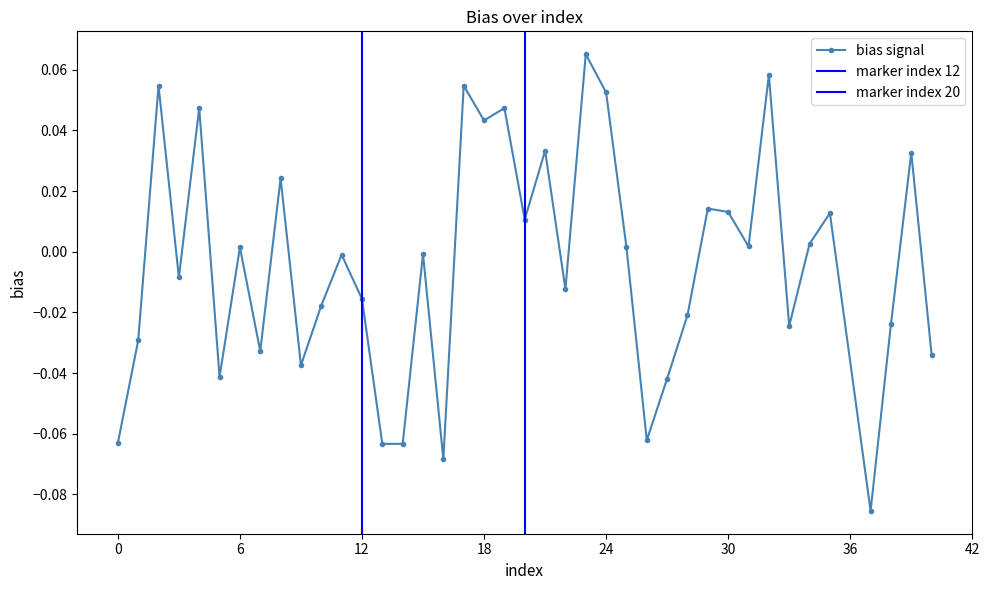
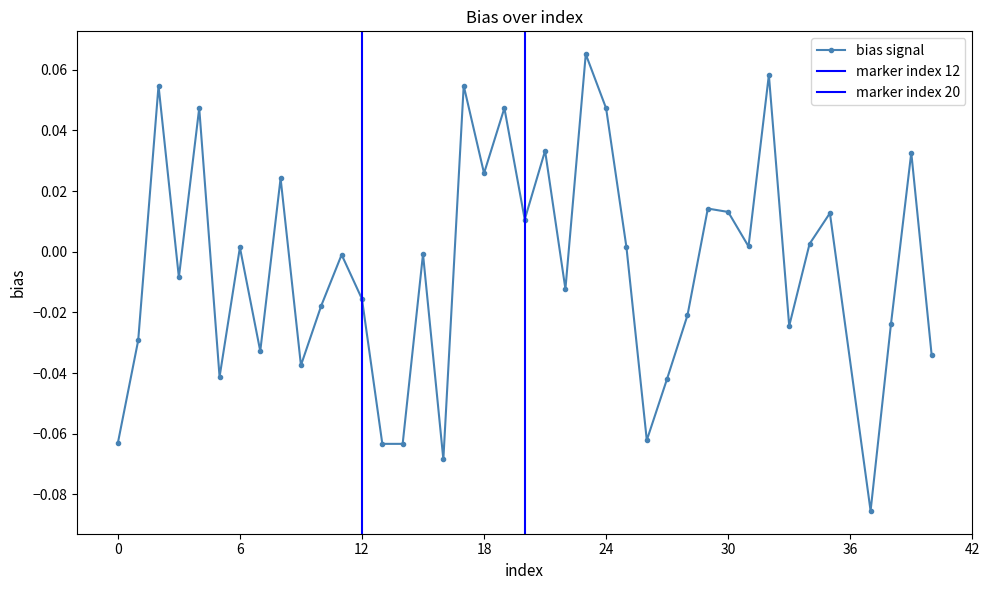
  {
    "0": -0.063,
    "6": 0.001,
    "12": -0.016,
-   "18": 0.043,
-   "24": 0.052,
+   "18": 0.026,
+   "24": 0.047,
    "30": 0.013
  }
